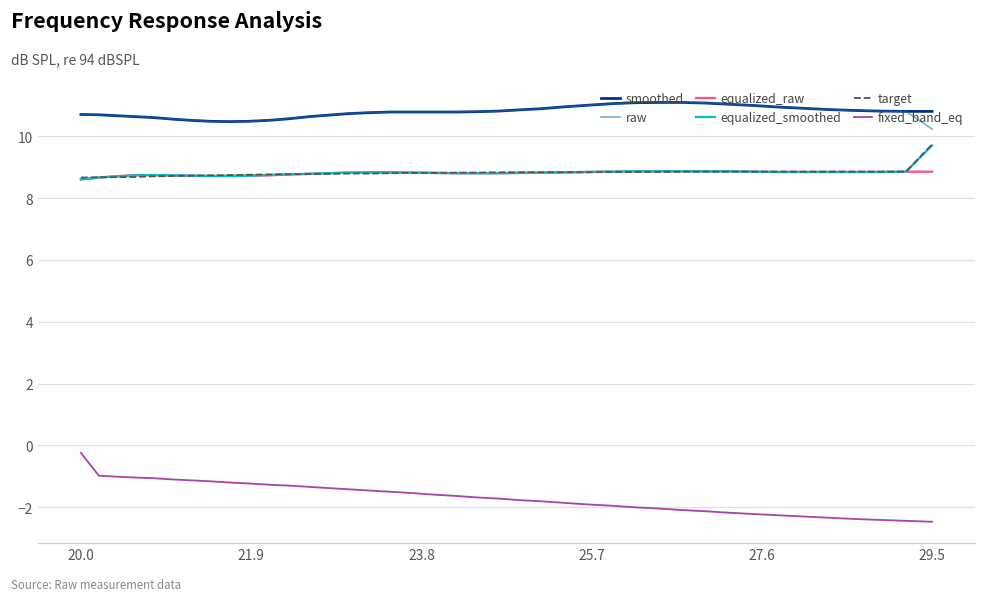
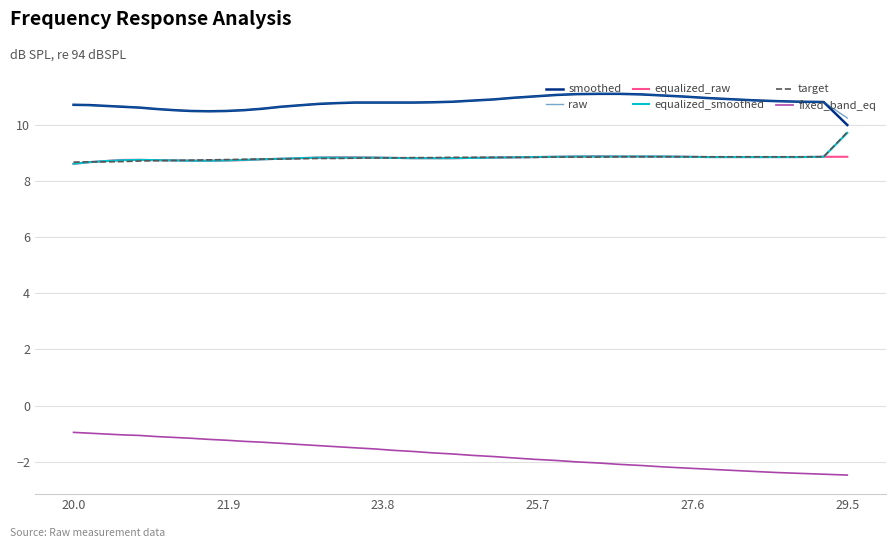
  {
    "smoothed": {
-     "29.5": 10.8
+     "29.5": 10.0
    },
    "raw": {
      "29.5": 10.2
    },
    "equalized_raw": {
      "29.5": 8.9
    },
    "fixed_band_eq": {
-     "20.0": -0.2,
+     "20.0": -1.0,
      "29.5": -2.5
    }
  }
